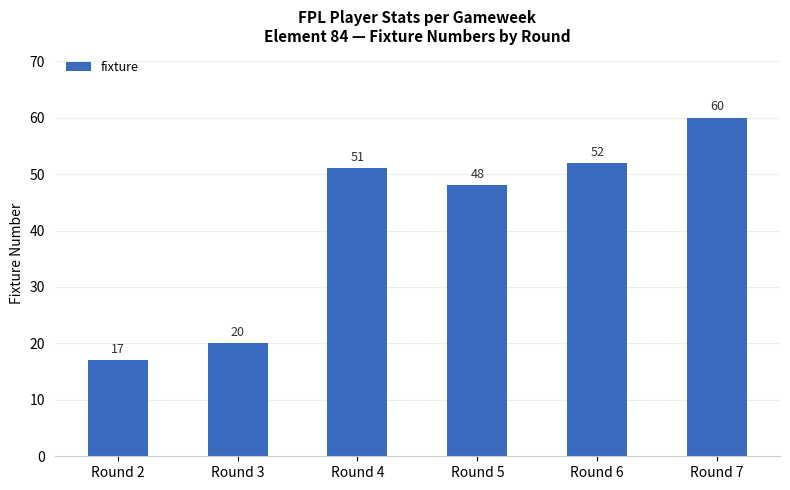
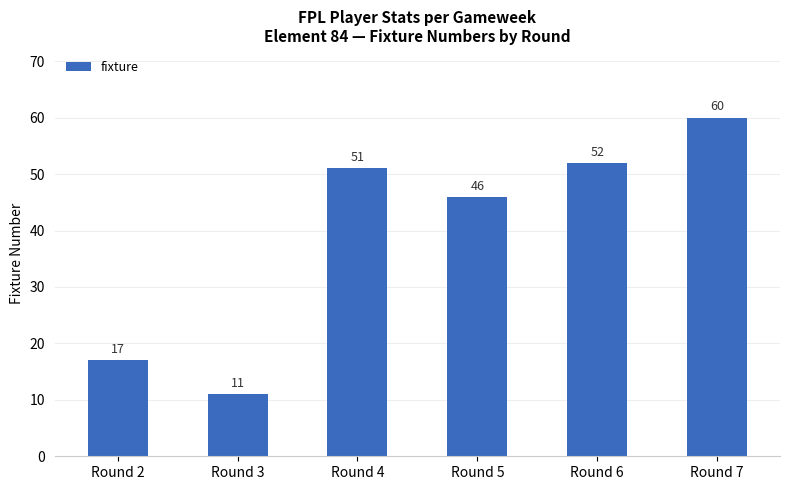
  {
    "Round 2": 17,
-   "Round 3": 20,
+   "Round 3": 11,
    "Round 4": 51,
-   "Round 5": 48,
+   "Round 5": 46,
    "Round 6": 52,
    "Round 7": 60
  }
